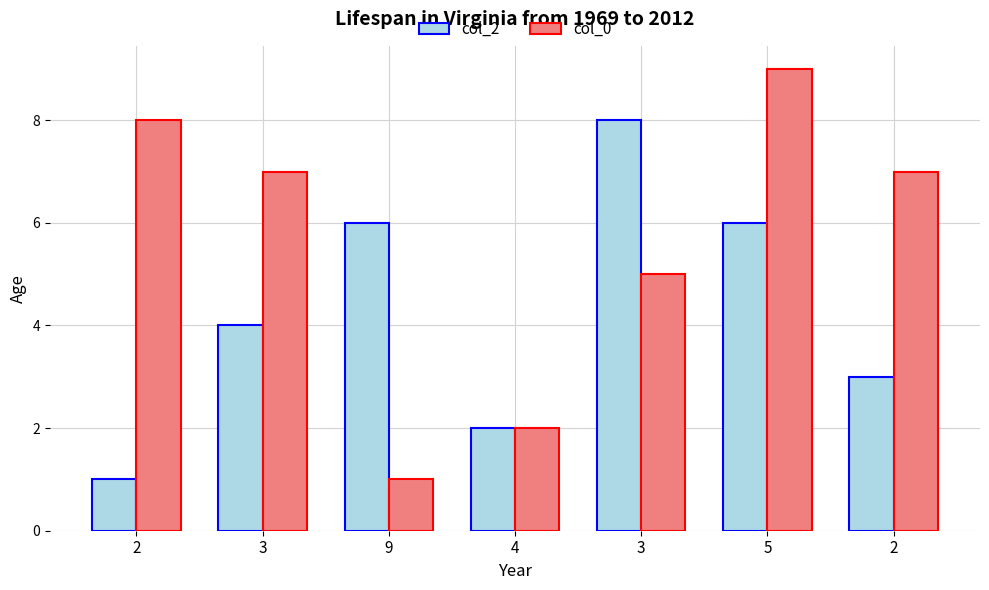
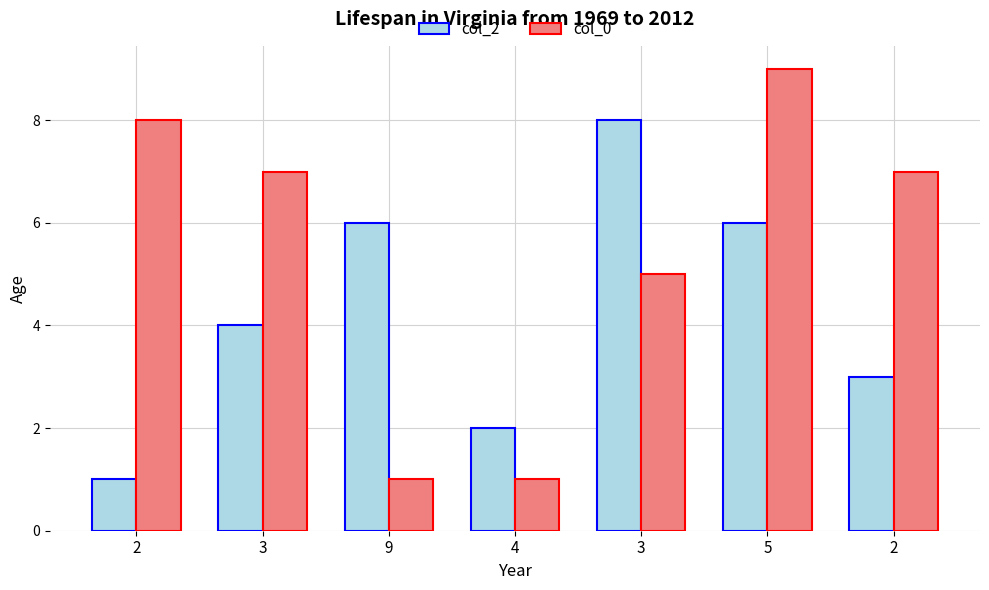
  {
    "col_2": {
      "9": 6,
      "4": 2,
      "5": 6
    },
    "col_0": {
      "9": 1,
-     "4": 2,
+     "4": 1,
      "5": 9
    }
  }
